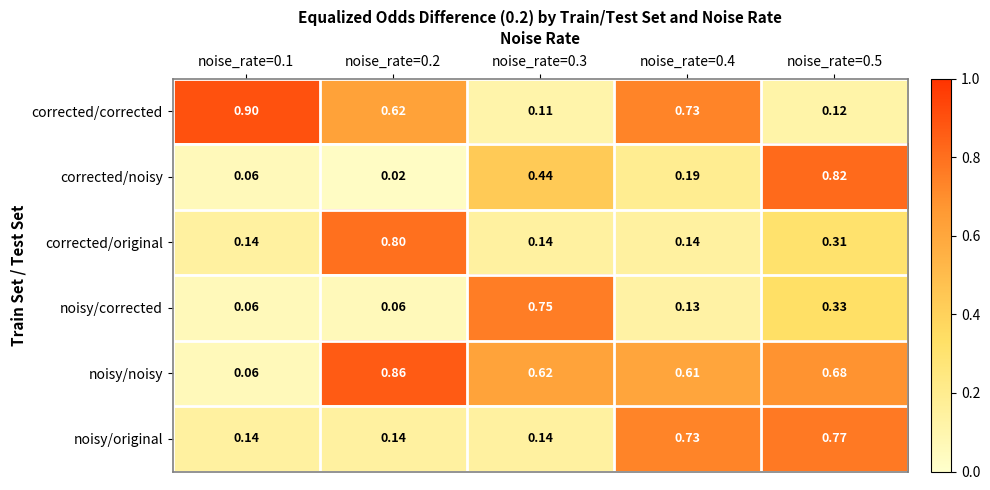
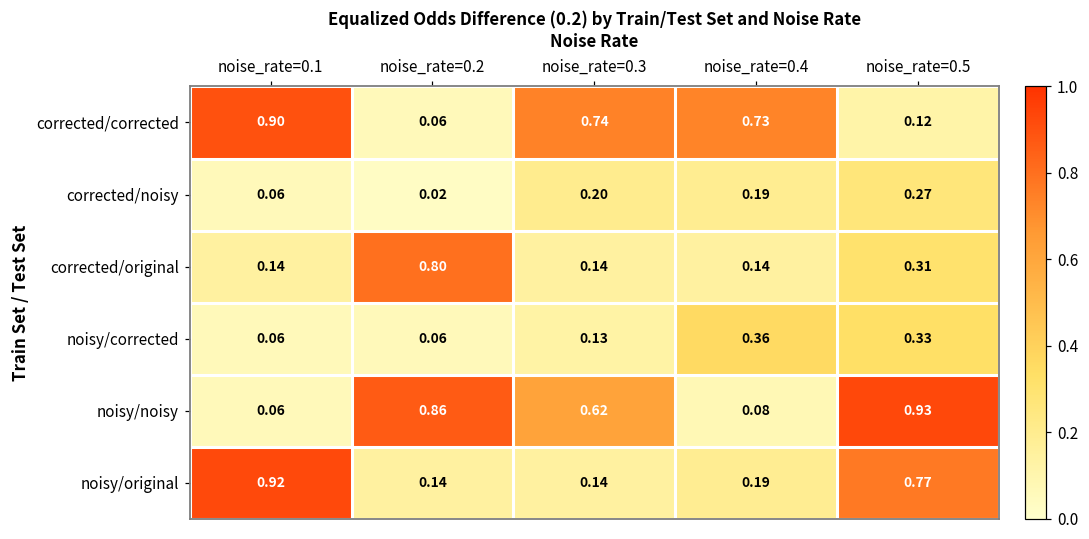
  {
    "corrected/corrected": {
      "noise_rate=0.1": 0.90,
-     "noise_rate=0.2": 0.62,
-     "noise_rate=0.3": 0.11,
+     "noise_rate=0.2": 0.06,
+     "noise_rate=0.3": 0.74,
      "noise_rate=0.4": 0.73,
      "noise_rate=0.5": 0.12
    },
    "corrected/noisy": {
      "noise_rate=0.1": 0.06,
      "noise_rate=0.2": 0.02,
-     "noise_rate=0.3": 0.44,
+     "noise_rate=0.3": 0.20,
      "noise_rate=0.4": 0.19,
-     "noise_rate=0.5": 0.82
+     "noise_rate=0.5": 0.27
    },
    "corrected/original": {
      "noise_rate=0.1": 0.14,
      "noise_rate=0.2": 0.80,
      "noise_rate=0.3": 0.14,
      "noise_rate=0.4": 0.14,
      "noise_rate=0.5": 0.31
    },
    "noisy/corrected": {
      "noise_rate=0.1": 0.06,
      "noise_rate=0.2": 0.06,
-     "noise_rate=0.3": 0.75,
-     "noise_rate=0.4": 0.13,
+     "noise_rate=0.3": 0.13,
+     "noise_rate=0.4": 0.36,
      "noise_rate=0.5": 0.33
    },
    "noisy/noisy": {
      "noise_rate=0.1": 0.06,
      "noise_rate=0.2": 0.86,
      "noise_rate=0.3": 0.62,
-     "noise_rate=0.4": 0.61,
-     "noise_rate=0.5": 0.68
+     "noise_rate=0.4": 0.08,
+     "noise_rate=0.5": 0.93
    },
    "noisy/original": {
-     "noise_rate=0.1": 0.14,
+     "noise_rate=0.1": 0.92,
      "noise_rate=0.2": 0.14,
      "noise_rate=0.3": 0.14,
-     "noise_rate=0.4": 0.73,
+     "noise_rate=0.4": 0.19,
      "noise_rate=0.5": 0.77
    }
  }
